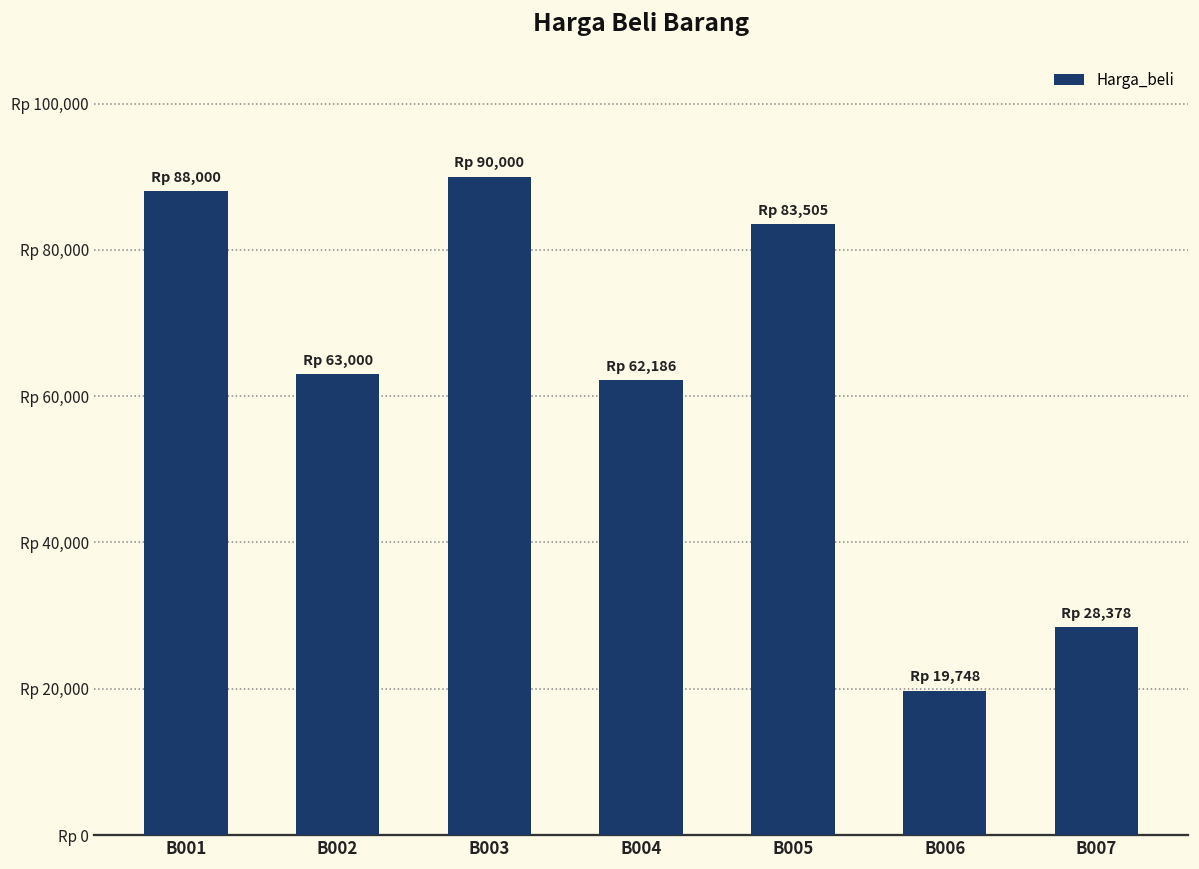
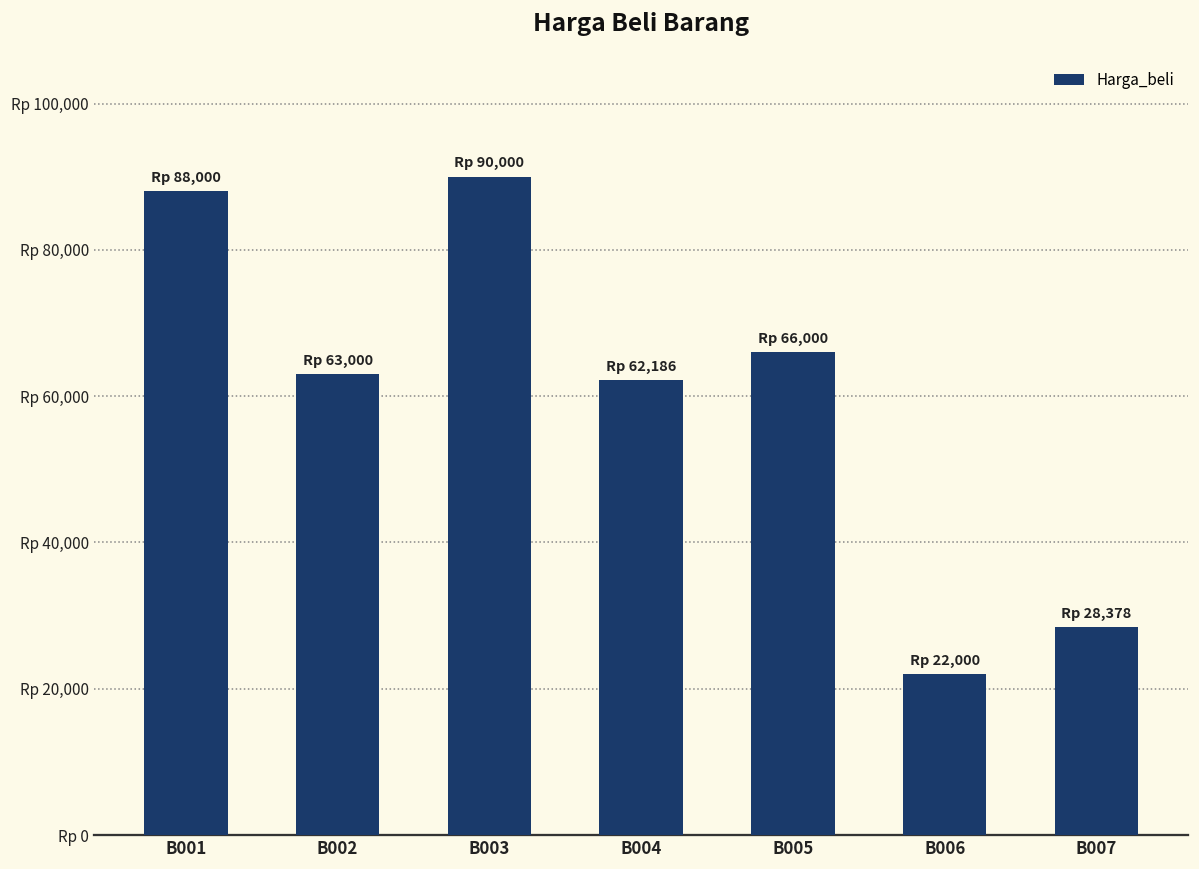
  {
    "B001": "88,000",
    "B002": "63,000",
    "B003": "90,000",
    "B004": "62,186",
-   "B005": "83,505",
-   "B006": "19,748",
+   "B005": "66,000",
+   "B006": "22,000",
    "B007": "28,378"
  }
